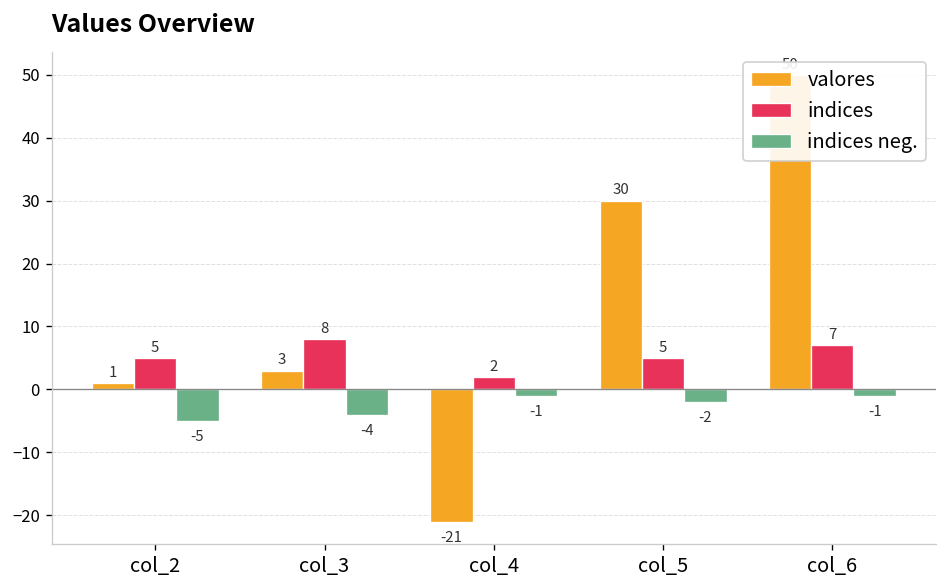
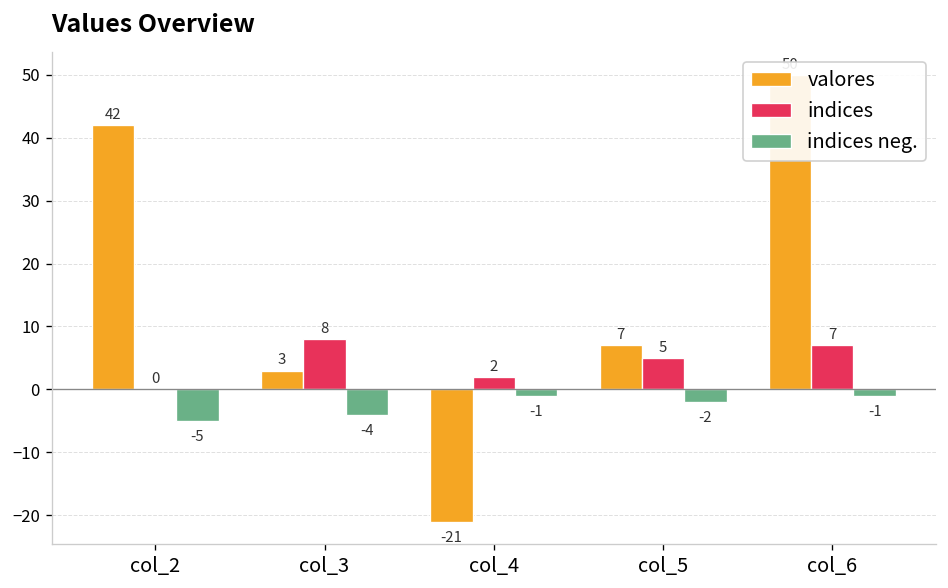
  {
    "valores": {
-     "col_2": 1,
+     "col_2": 42,
      "col_3": 3,
      "col_4": -21,
-     "col_5": 30
+     "col_5": 7
    },
    "indices": {
-     "col_2": 5,
+     "col_2": 0,
      "col_3": 8,
      "col_4": 2,
      "col_5": 5,
      "col_6": 7
    },
    "indices neg.": {
      "col_2": -5,
      "col_3": -4,
      "col_4": -1,
      "col_5": -2,
      "col_6": -1
    }
  }
